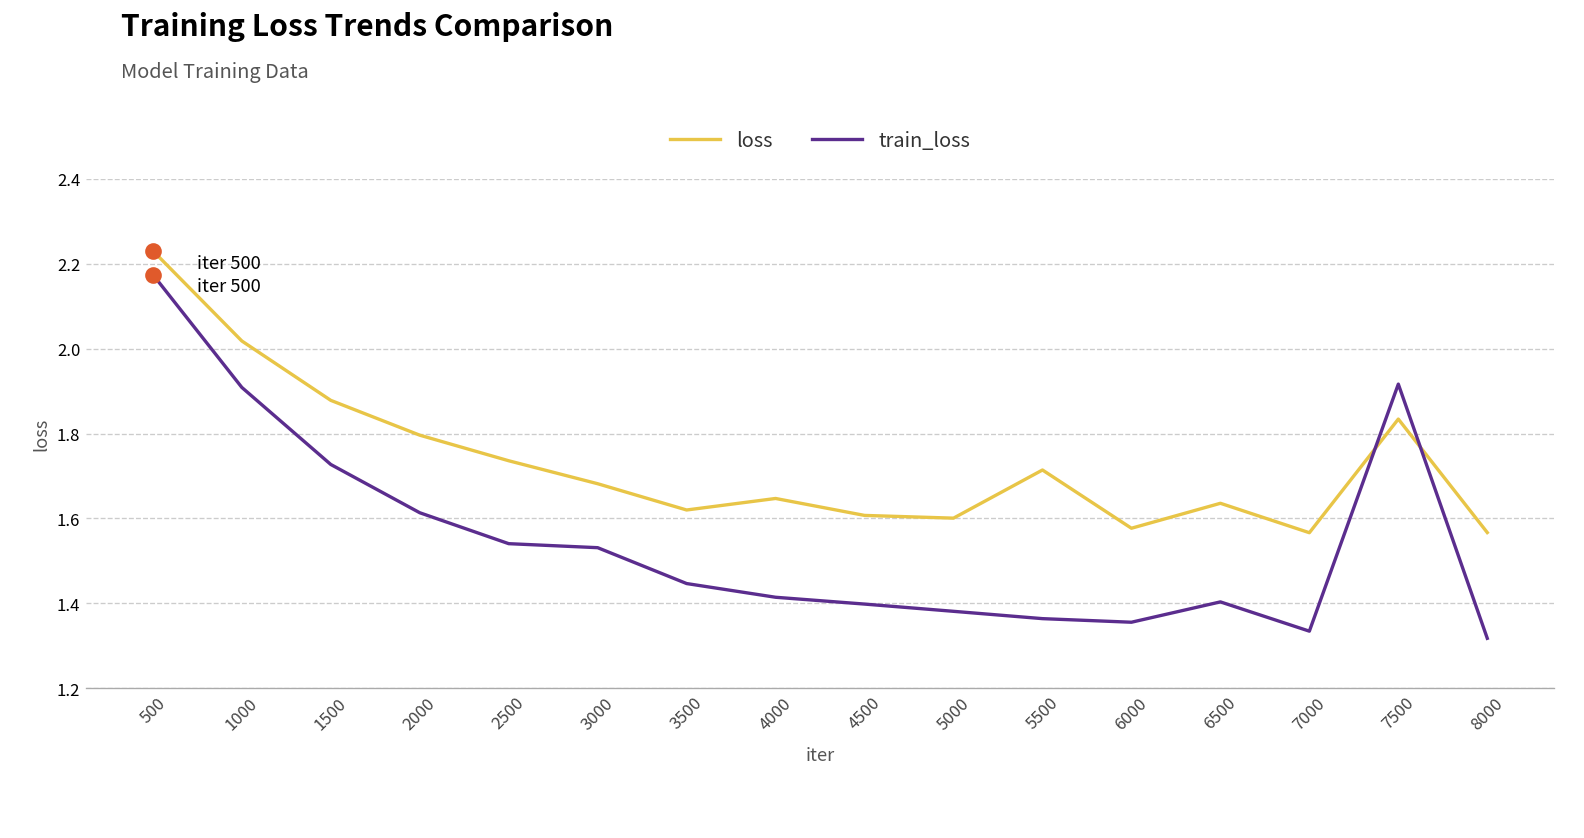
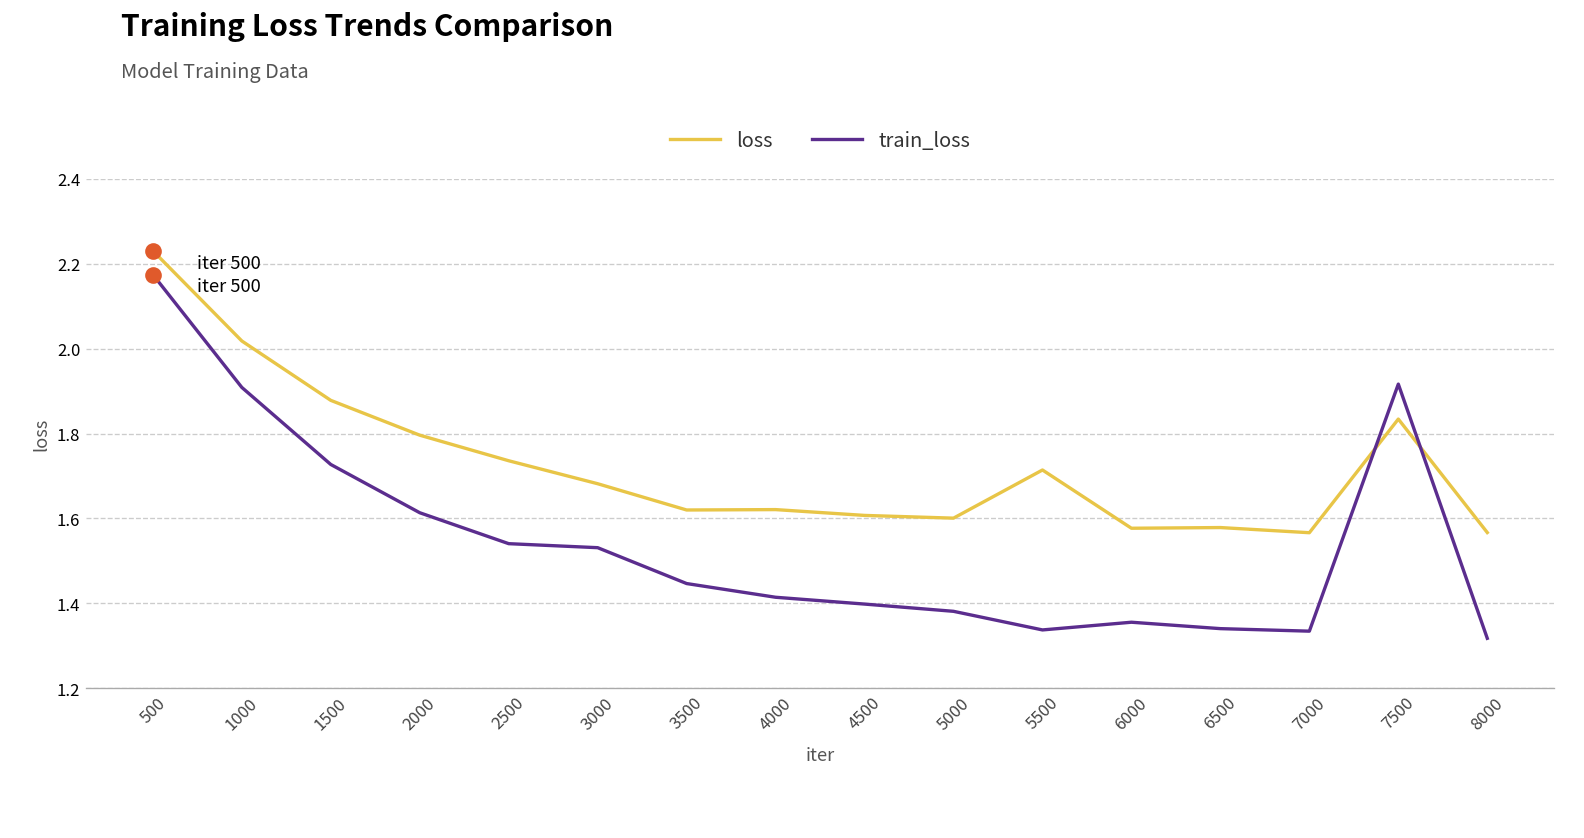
  {
    "loss": {
      "1000": 2.02,
      "1500": 1.88,
      "2000": 1.80,
      "2500": 1.74,
      "3000": 1.68,
      "3500": 1.62,
-     "4000": 1.65,
+     "4000": 1.62,
      "4500": 1.61,
      "5000": 1.60,
      "5500": 1.71,
      "6000": 1.58,
-     "6500": 1.64,
+     "6500": 1.58,
      "7000": 1.57,
      "7500": 1.83,
      "8000": 1.57
    },
    "train_loss": {
      "1000": 1.91,
      "1500": 1.73,
      "2000": 1.61,
      "2500": 1.54,
      "3000": 1.53,
      "3500": 1.45,
      "4000": 1.41,
      "4500": 1.40,
      "5000": 1.38,
-     "5500": 1.36,
+     "5500": 1.34,
      "6000": 1.36,
-     "6500": 1.40,
+     "6500": 1.34,
      "7000": 1.33,
      "7500": 1.92,
      "8000": 1.32
    }
  }
